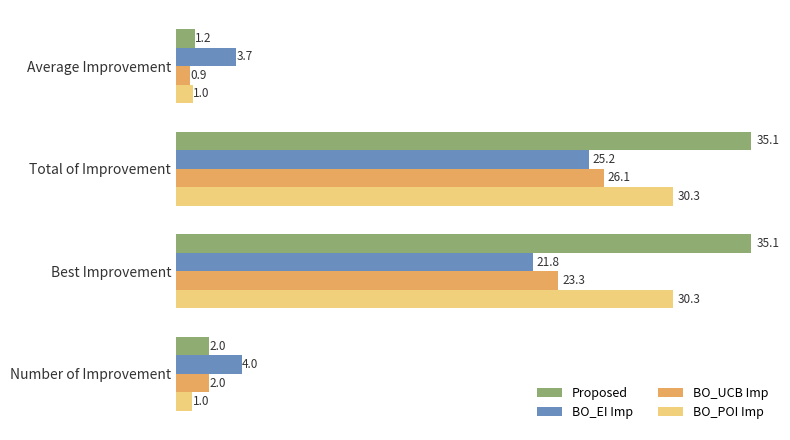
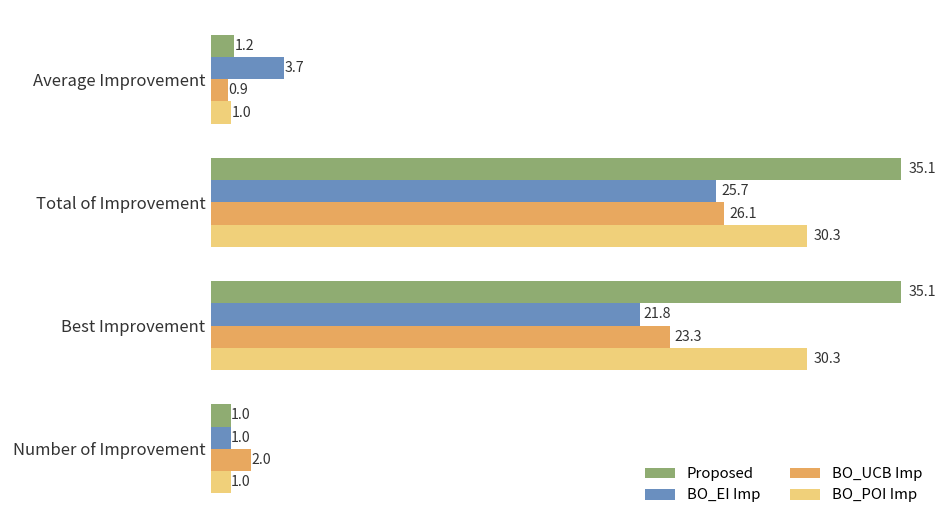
  {
    "Proposed": {
      "Average Improvement": 1.2,
      "Total of Improvement": 35.1,
      "Best Improvement": 35.1,
-     "Number of Improvement": 2.0
+     "Number of Improvement": 1.0
    },
    "BO_EI Imp": {
      "Average Improvement": 3.7,
-     "Total of Improvement": 25.2,
+     "Total of Improvement": 25.7,
      "Best Improvement": 21.8,
-     "Number of Improvement": 4.0
+     "Number of Improvement": 1.0
    }
  }
